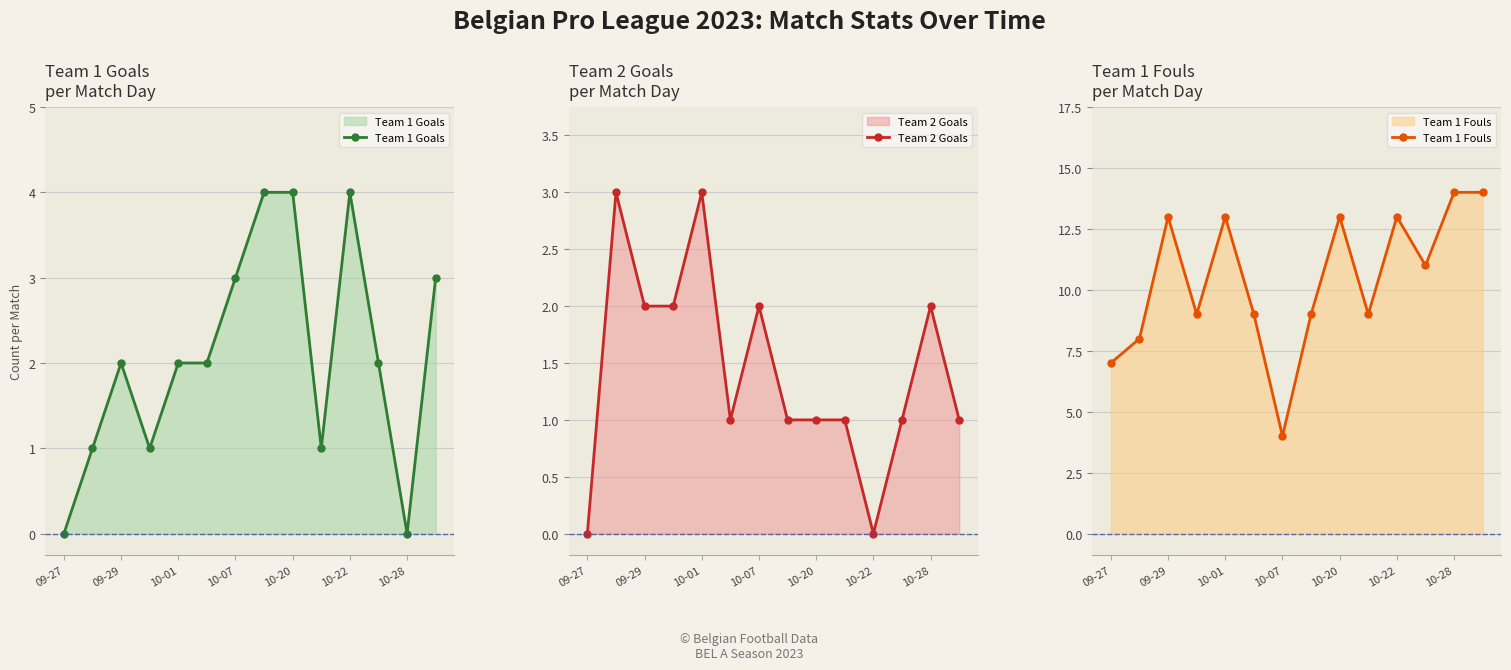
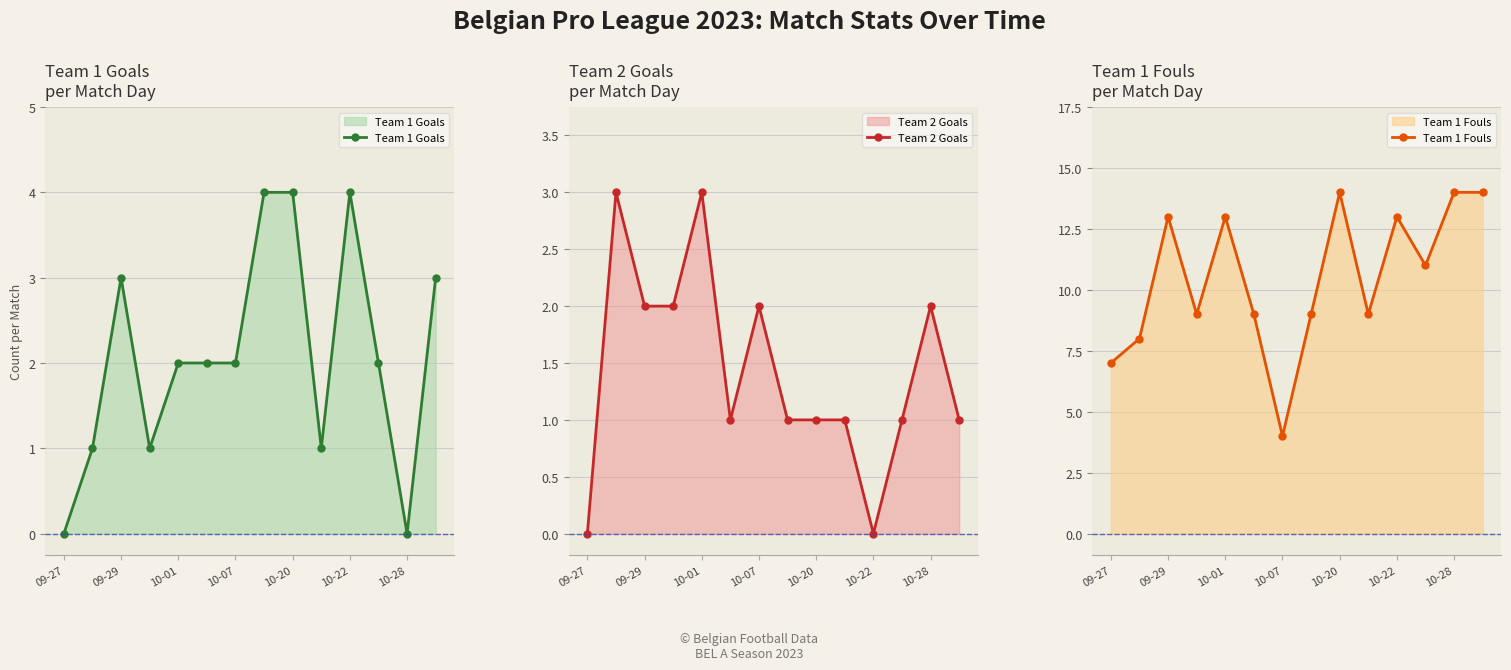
  {
    "Team 1 Goals per Match Day": {
      "09-27": 0,
-     "09-29": 2,
+     "09-29": 3,
      "10-01": 2,
-     "10-07": 3,
+     "10-07": 2,
      "10-20": 4,
      "10-22": 4,
      "10-28": 0
    },
    "Team 2 Goals per Match Day": {
      "09-27": 0.00,
      "09-29": 2.00,
      "10-01": 3.00,
      "10-07": 2.00,
      "10-20": 1.00,
      "10-22": 0.00,
      "10-28": 2.00
    },
    "Team 1 Fouls per Match Day": {
      "09-27": 7,
      "09-29": 13,
      "10-01": 13,
      "10-07": 4,
-     "10-20": 13,
+     "10-20": 14,
      "10-22": 13,
      "10-28": 14
    }
  }
